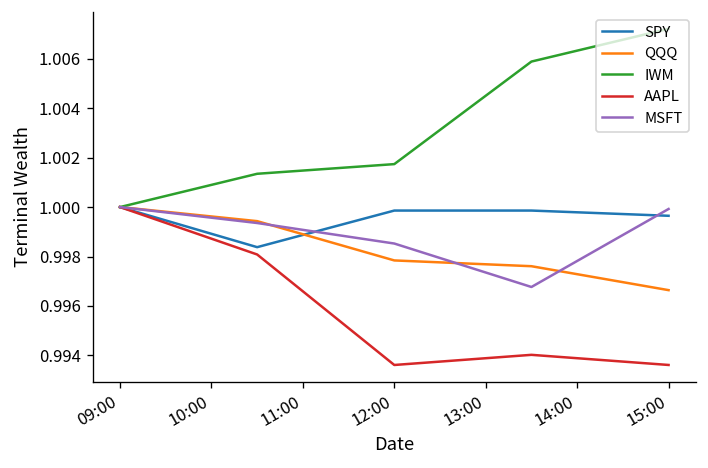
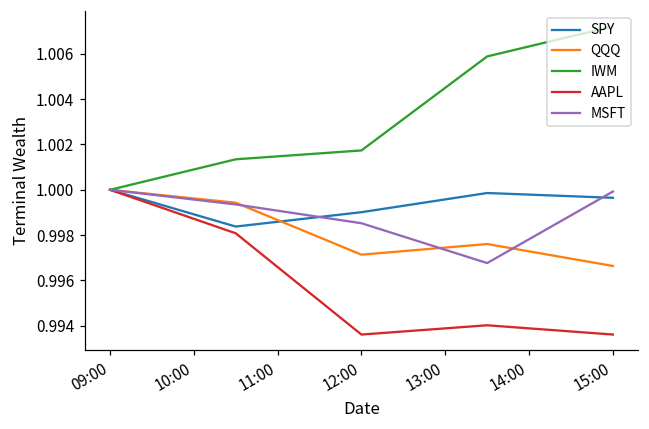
  {
    "SPY": {
-     "12:00": 0.9999,
+     "12:00": 0.9990,
      "15:00": 0.9996
    },
    "QQQ": {
-     "12:00": 0.9978,
+     "12:00": 0.9971,
      "15:00": 0.9966
    },
    "IWM": {
      "12:00": 1.0017
    },
    "AAPL": {
      "12:00": 0.9936,
      "15:00": 0.9936
    },
    "MSFT": {
      "12:00": 0.9985,
      "15:00": 0.9999
    }
  }
